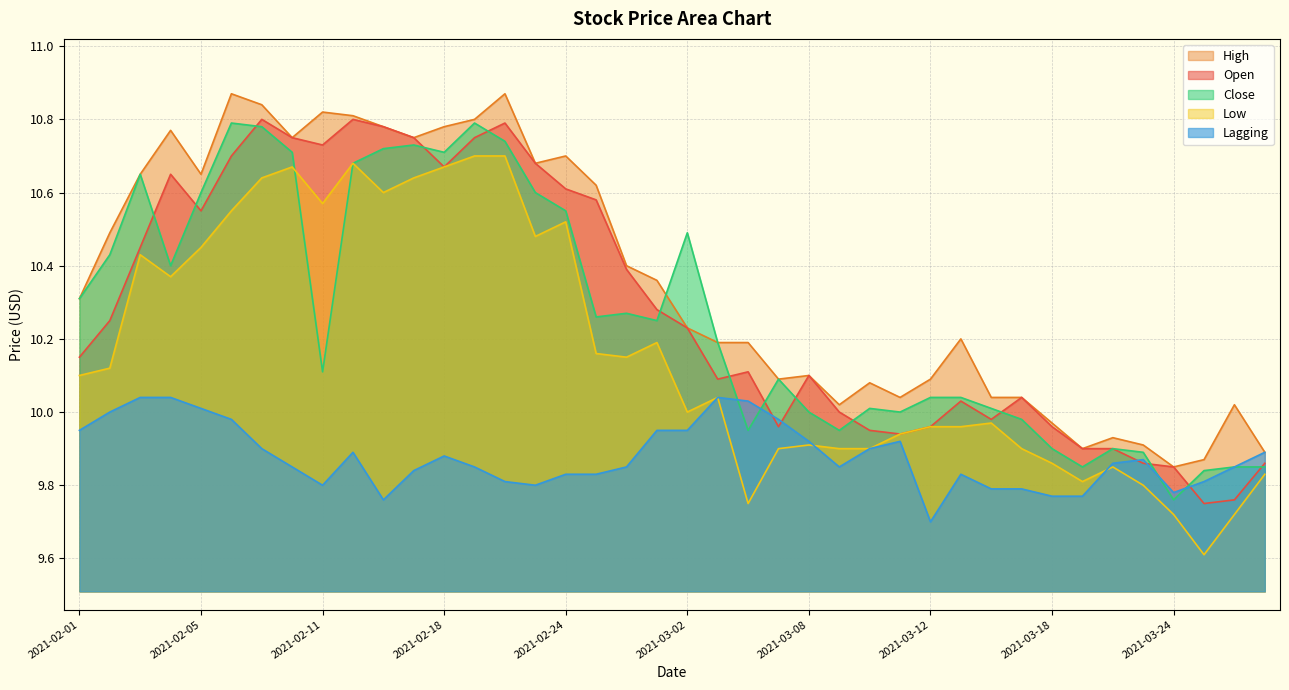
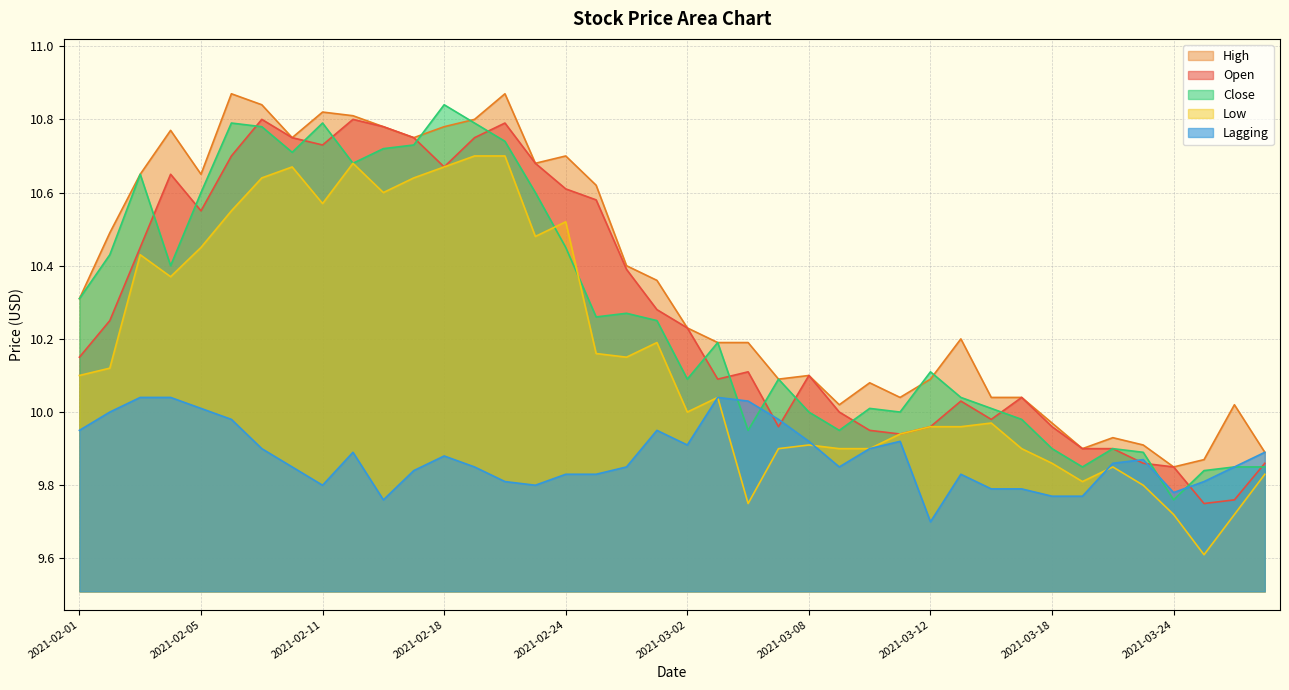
  {
    "Close": {
      "2021-02-05": 10.60,
-     "2021-02-11": 10.11,
-     "2021-02-18": 10.71,
-     "2021-02-24": 10.55,
-     "2021-03-02": 10.49,
+     "2021-02-11": 10.79,
+     "2021-02-18": 10.84,
+     "2021-02-24": 10.45,
+     "2021-03-02": 10.09,
      "2021-03-08": 10.00,
-     "2021-03-12": 10.04,
+     "2021-03-12": 10.11,
      "2021-03-18": 9.90,
      "2021-03-24": 9.76
    },
    "Lagging": {
      "2021-02-01": 9.95,
      "2021-02-05": 10.01,
      "2021-02-11": 9.80,
      "2021-02-18": 9.88,
      "2021-02-24": 9.83,
-     "2021-03-02": 9.95,
+     "2021-03-02": 9.91,
      "2021-03-08": 9.92,
      "2021-03-12": 9.70,
      "2021-03-18": 9.77,
      "2021-03-24": 9.78
    }
  }
